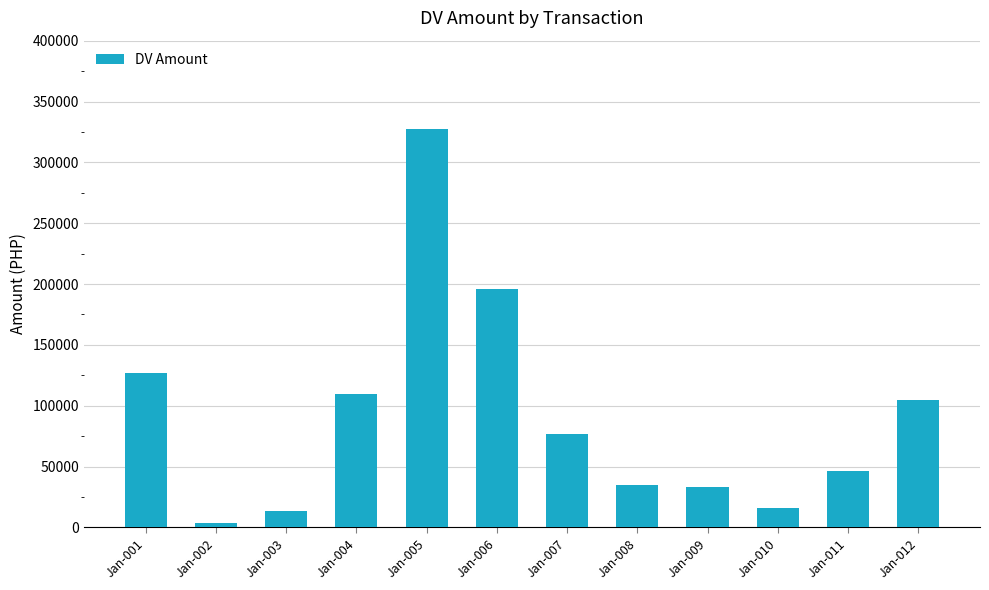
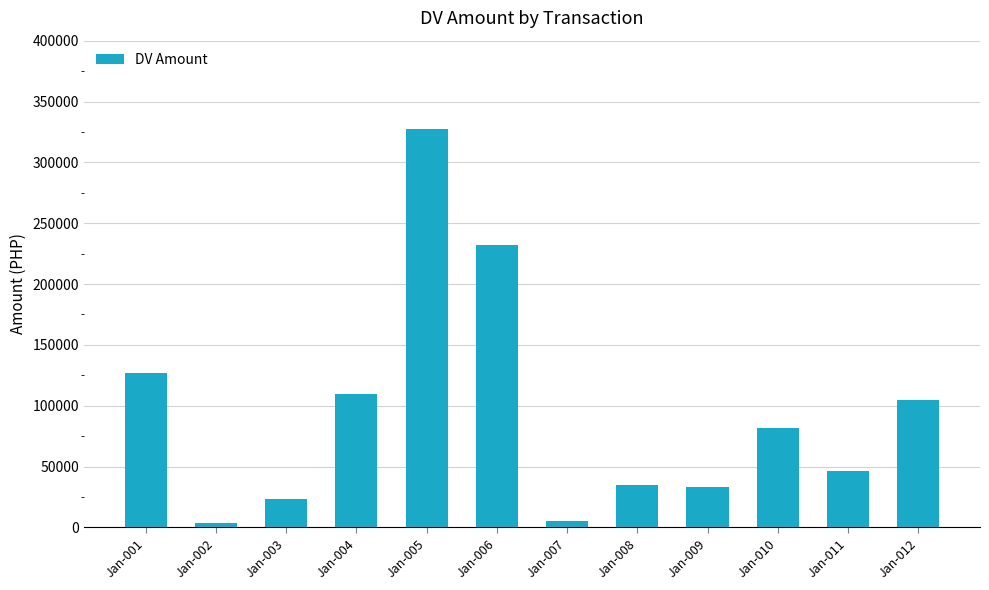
  {
    "Jan-001": 126000,
    "Jan-002": 3000,
-   "Jan-003": 13000,
+   "Jan-003": 24000,
    "Jan-004": 110000,
    "Jan-005": 328000,
-   "Jan-006": 196000,
-   "Jan-007": 76000,
+   "Jan-006": 232000,
+   "Jan-007": 5000,
    "Jan-008": 35000,
    "Jan-009": 33000,
-   "Jan-010": 16000,
+   "Jan-010": 82000,
    "Jan-011": 47000,
    "Jan-012": 105000
  }
